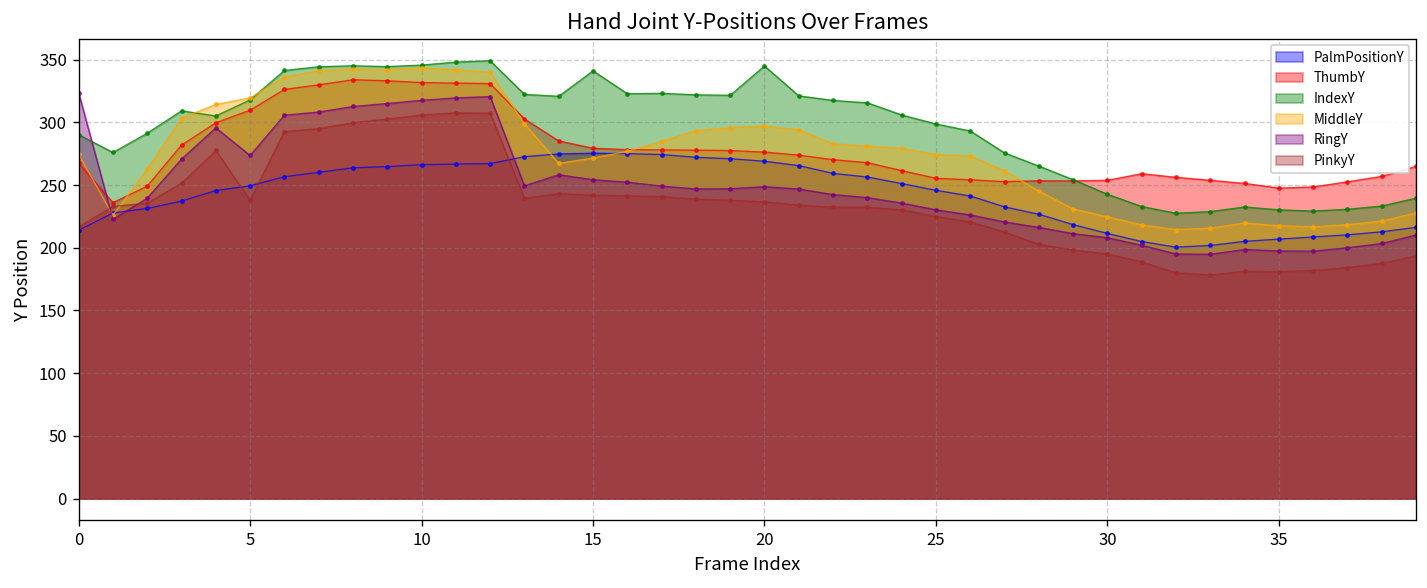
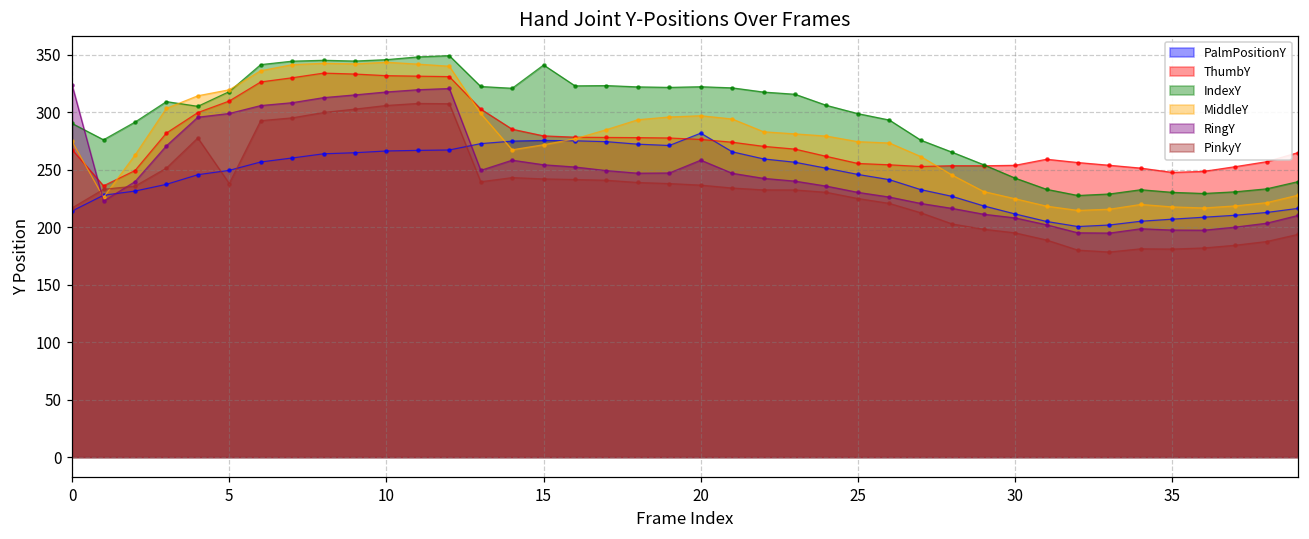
  {
    "PalmPositionY": {
      "0": 214,
      "5": 249,
      "10": 266,
      "15": 275,
-     "20": 269,
+     "20": 282,
      "25": 246,
      "30": 211,
      "35": 207
    },
    "ThumbY": {
      "0": 267,
      "5": 310,
      "10": 332,
      "15": 279,
      "20": 276,
      "25": 255,
      "30": 254,
      "35": 248
    },
    "IndexY": {
      "0": 290,
      "15": 341,
-     "20": 345,
+     "20": 322,
      "25": 299,
      "30": 243,
      "35": 230
    },
    "MiddleY": {
      "0": 275,
      "15": 272,
      "20": 297,
      "25": 274,
      "30": 225,
      "35": 218
    },
    "RingY": {
      "0": 324,
-     "5": 274,
+     "5": 299,
      "10": 318,
      "15": 254,
-     "20": 249,
+     "20": 258,
      "25": 230,
      "30": 208,
      "35": 197
    },
    "PinkyY": {
      "0": 217,
      "5": 238,
      "10": 306,
      "15": 242,
      "20": 237,
      "25": 225,
      "30": 195,
      "35": 181
    }
  }
